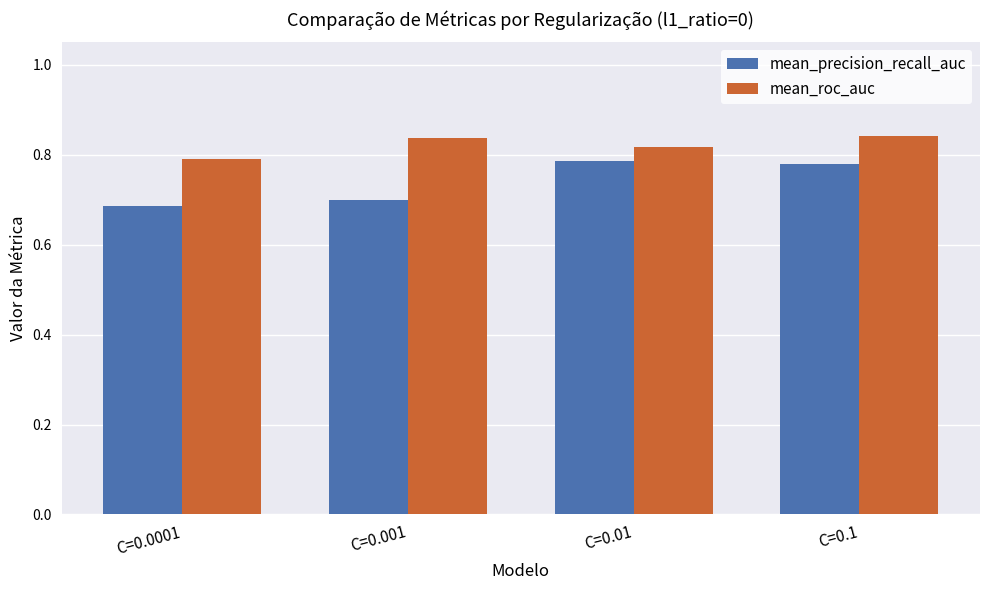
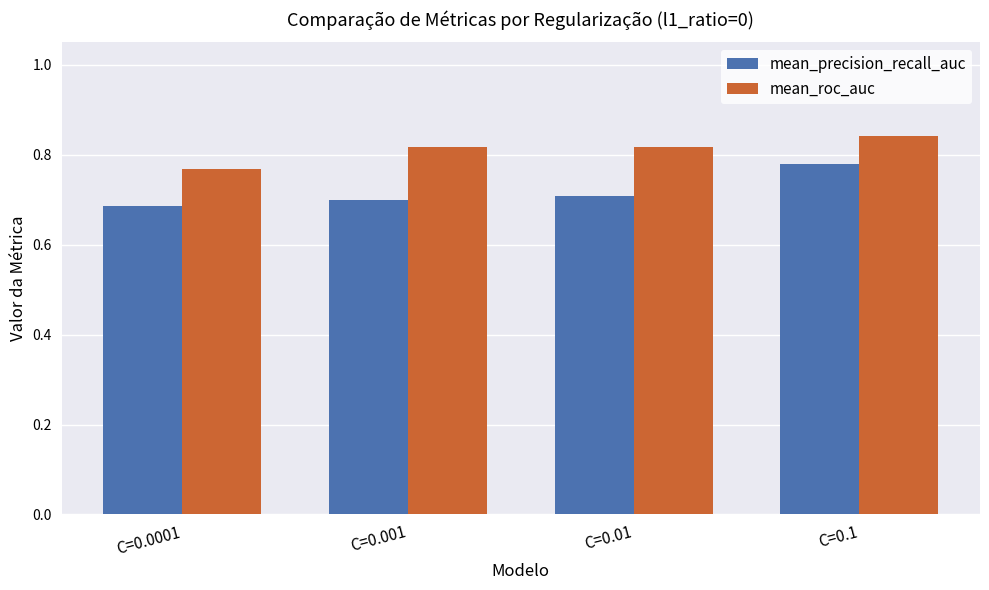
  {
    "mean_precision_recall_auc": {
      "C=0.0001": 0.69,
      "C=0.001": 0.70,
-     "C=0.01": 0.79,
+     "C=0.01": 0.71,
      "C=0.1": 0.78
    },
    "mean_roc_auc": {
-     "C=0.0001": 0.79,
-     "C=0.001": 0.84,
+     "C=0.0001": 0.77,
+     "C=0.001": 0.82,
      "C=0.01": 0.82,
      "C=0.1": 0.84
    }
  }
